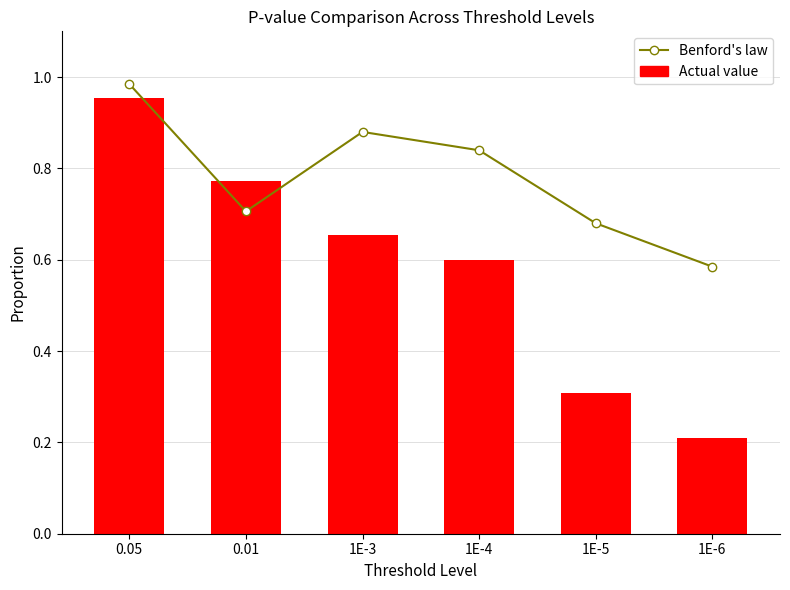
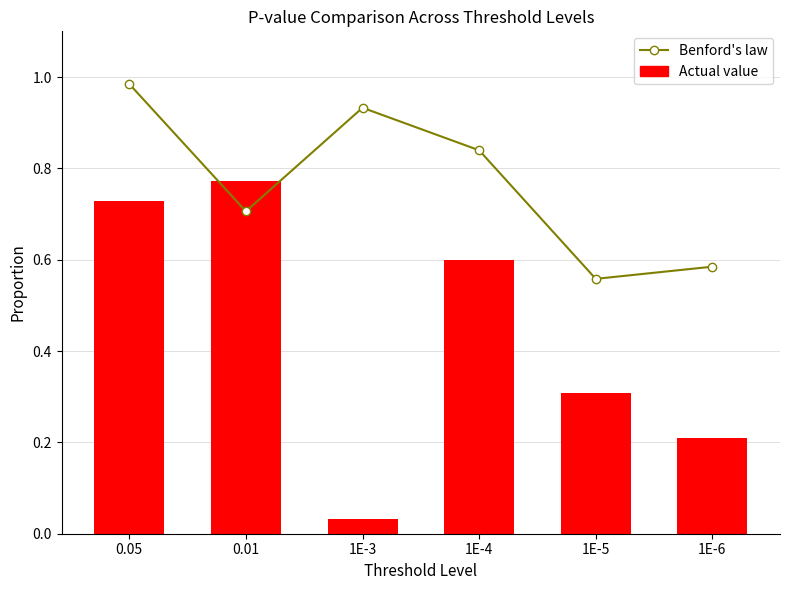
  {
    "Actual value": {
-     "0.05": 0.95,
+     "0.05": 0.73,
      "0.01": 0.77,
-     "1E-3": 0.65,
+     "1E-3": 0.03,
      "1E-4": 0.60,
      "1E-5": 0.31,
      "1E-6": 0.21
    },
    "Benford's law": {
      "0.05": 0.98,
      "0.01": 0.71,
-     "1E-3": 0.88,
+     "1E-3": 0.93,
      "1E-4": 0.84,
-     "1E-5": 0.68,
+     "1E-5": 0.56,
      "1E-6": 0.58
    }
  }
